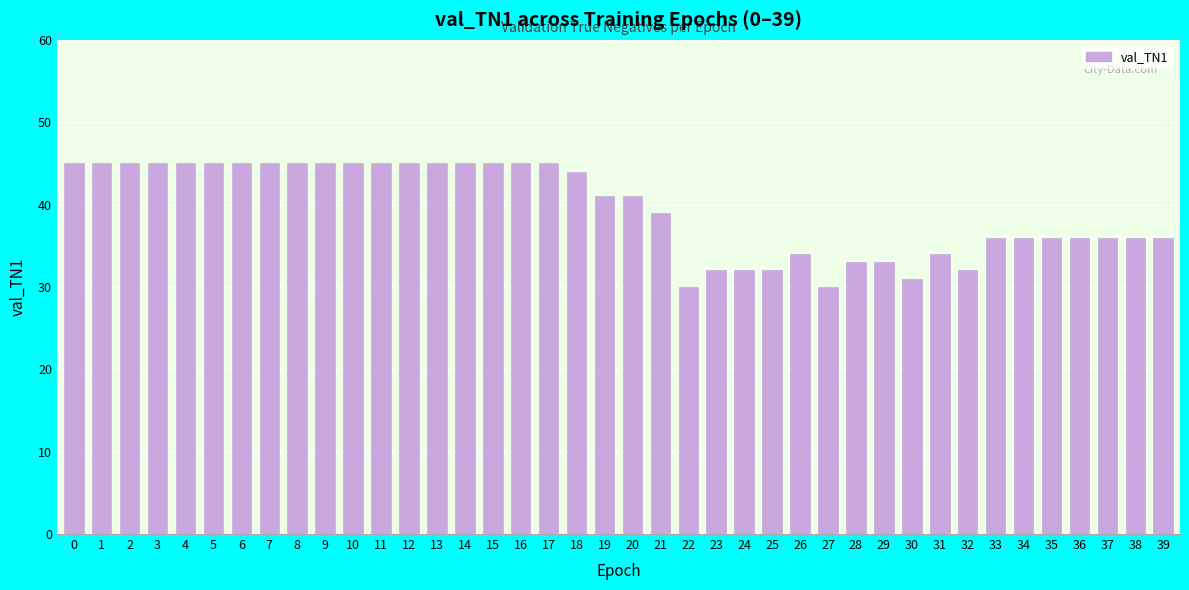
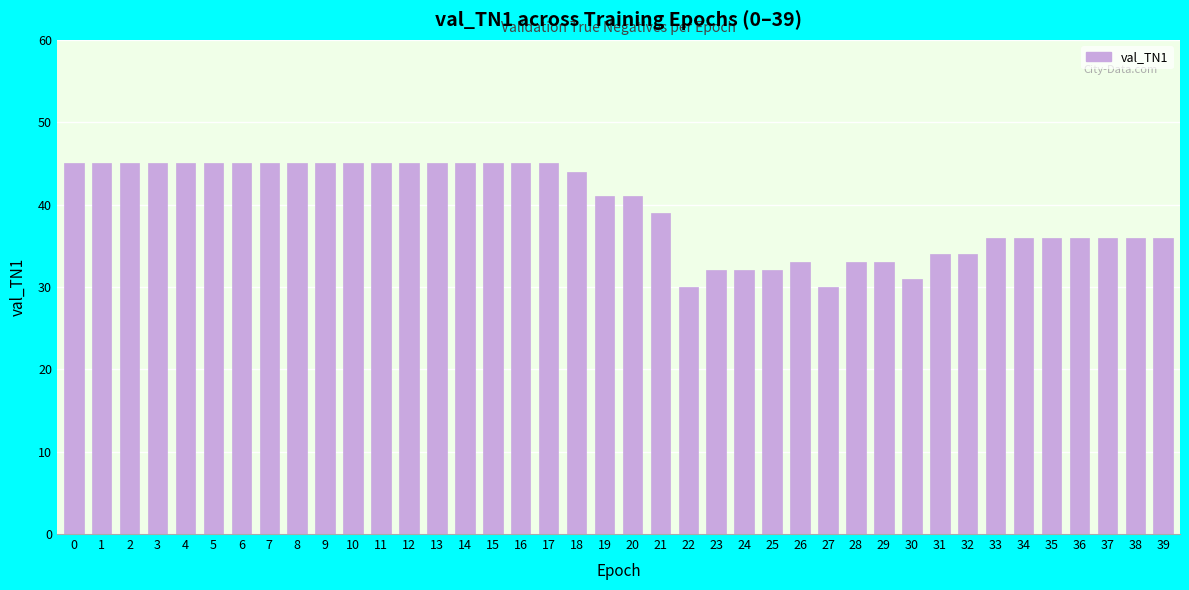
  {
    "0": 45,
    "1": 45,
    "2": 45,
    "3": 45,
    "4": 45,
    "5": 45,
    "6": 45,
    "7": 45,
    "8": 45,
    "9": 45,
    "10": 45,
    "11": 45,
    "12": 45,
    "13": 45,
    "14": 45,
    "15": 45,
    "16": 45,
    "17": 45,
    "18": 44,
    "19": 41,
    "20": 41,
    "21": 39,
    "22": 30,
    "23": 32,
    "24": 32,
    "25": 32,
-   "26": 34,
+   "26": 33,
    "27": 30,
    "28": 33,
    "29": 33,
    "30": 31,
    "31": 34,
-   "32": 32,
+   "32": 34,
    "33": 36,
    "34": 36,
    "35": 36,
    "36": 36,
    "37": 36,
    "38": 36,
    "39": 36
  }
